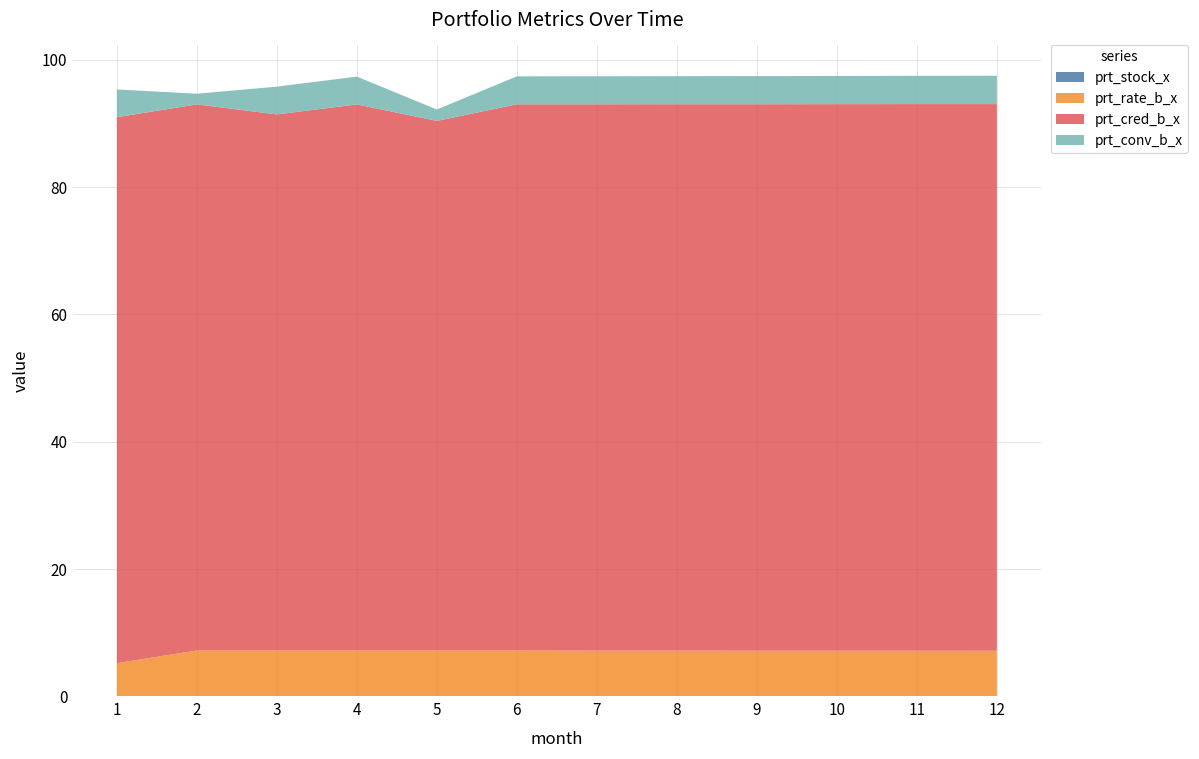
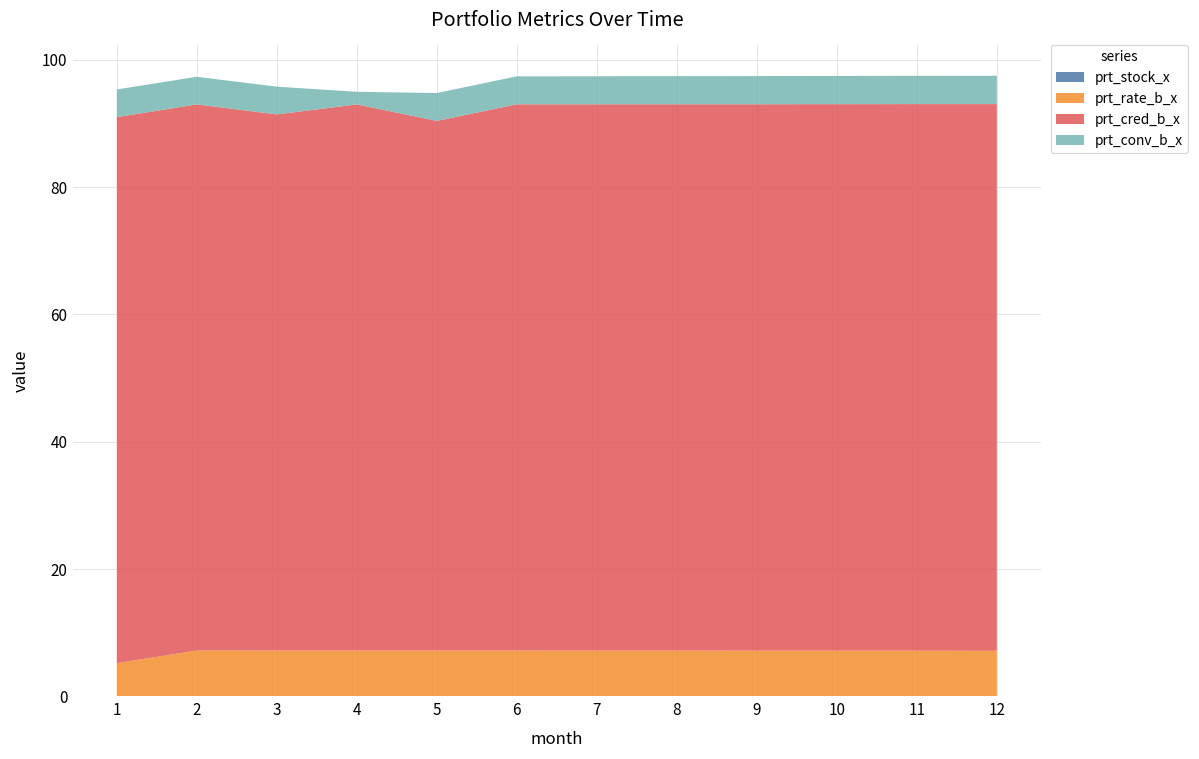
  {
    "prt_stock_x": {
      "3": 0,
      "4": 0,
      "5": 0,
      "6": 0,
      "7": 0,
      "8": 0,
      "9": 0,
      "10": 0,
      "11": 0,
      "12": 0
    },
    "prt_rate_b_x": {
      "1": 5,
      "2": 7,
      "3": 7,
      "4": 7,
      "5": 7,
      "6": 7,
      "7": 7,
      "8": 7,
      "9": 7,
      "10": 7,
      "11": 7,
      "12": 7
    },
    "prt_cred_b_x": {
      "1": 86,
      "2": 86,
      "3": 84,
      "4": 86,
      "5": 83,
      "6": 86,
      "7": 86,
      "8": 86,
      "9": 86,
      "10": 86,
      "11": 86,
      "12": 86
    },
    "prt_conv_b_x": {
      "1": 4,
-     "2": 2,
+     "2": 4,
      "3": 4,
-     "4": 4,
-     "5": 2,
+     "4": 2,
+     "5": 4,
      "6": 4,
      "7": 4,
      "8": 4,
      "9": 4,
      "10": 4,
      "11": 4,
      "12": 4
    }
  }
